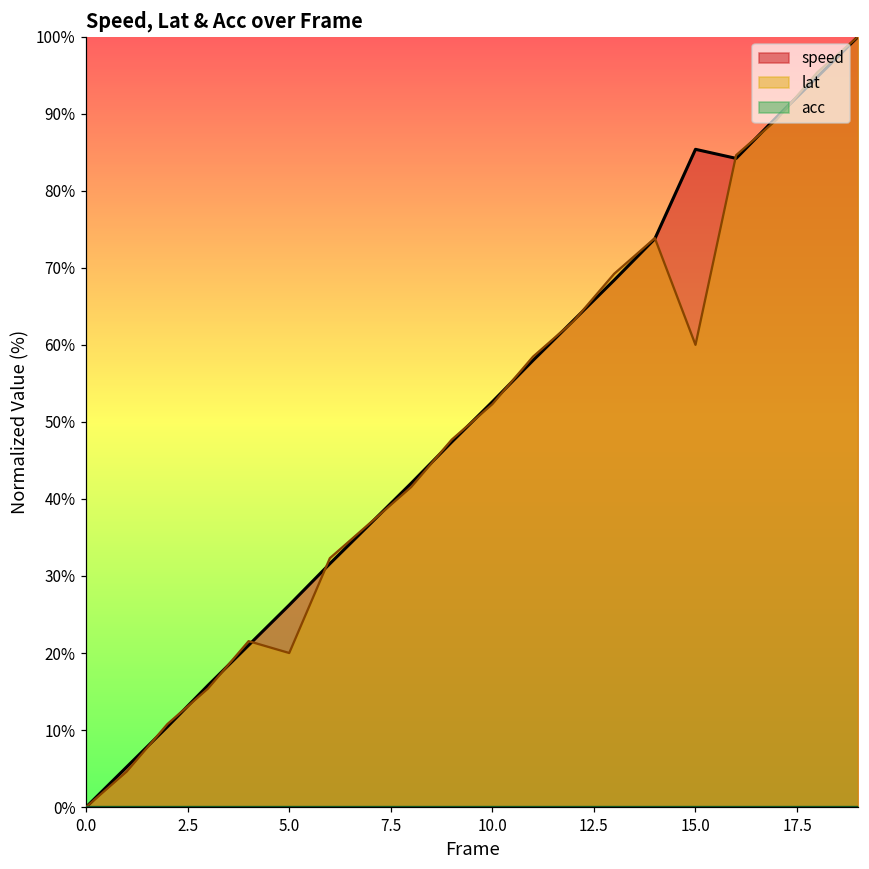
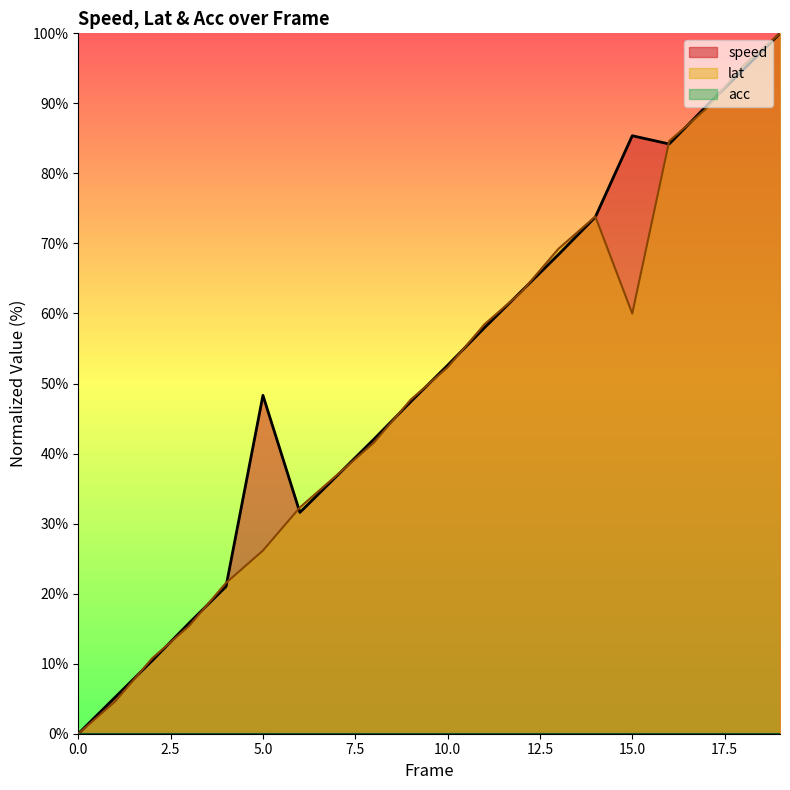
  {
    "speed": {
-     "5.0": "26%",
+     "5.0": "48%",
      "15.0": "85%"
    },
    "lat": {
-     "5.0": "20%",
+     "5.0": "26%",
      "15.0": "60%"
    },
    "acc": {
      "5.0": "0%",
      "10.0": "0%",
      "15.0": "0%"
    }
  }
